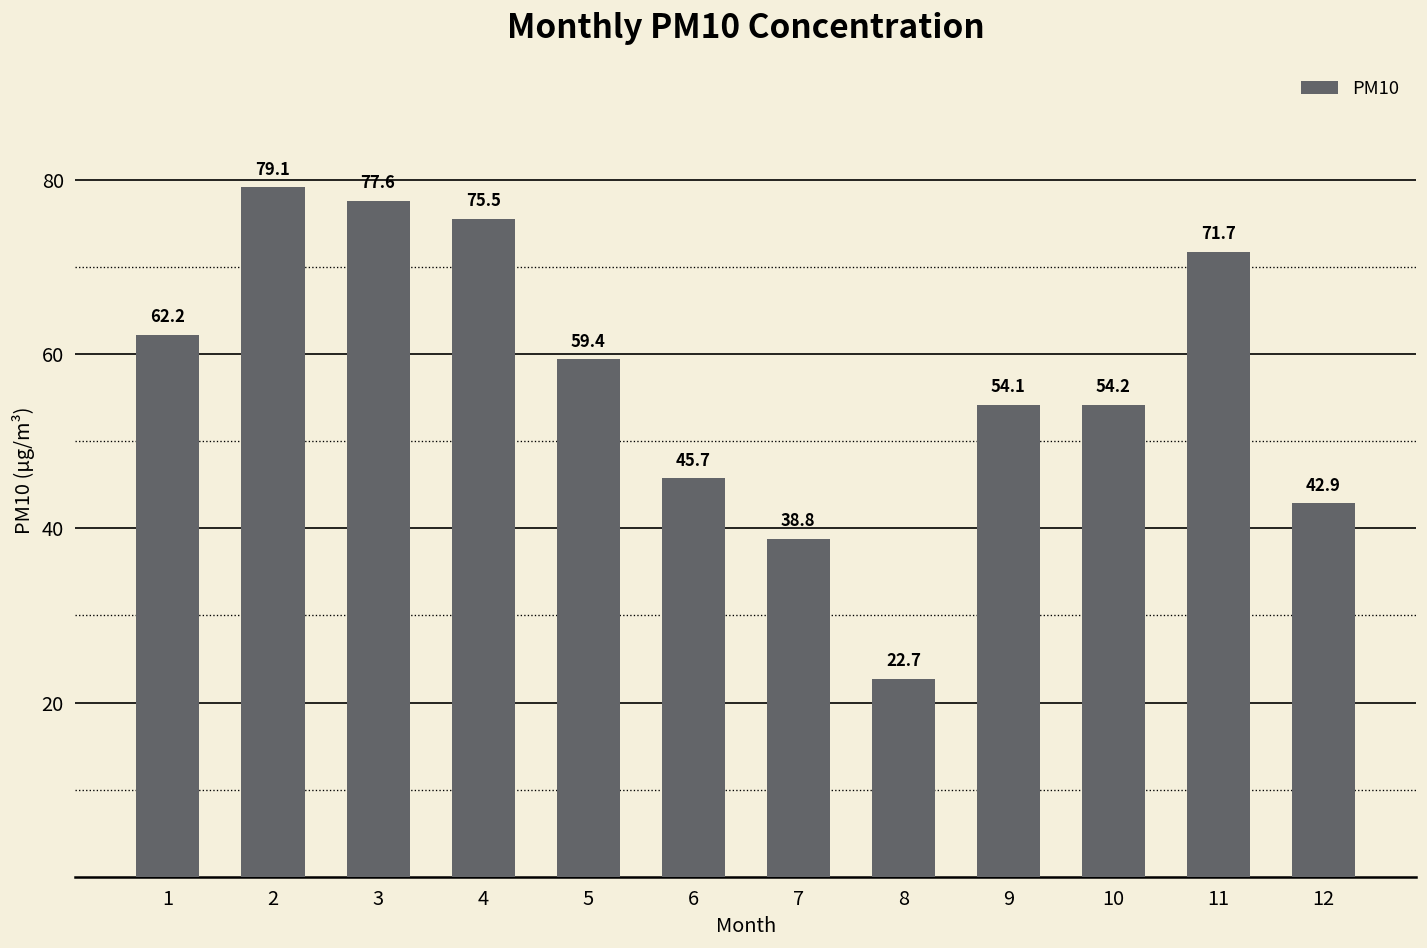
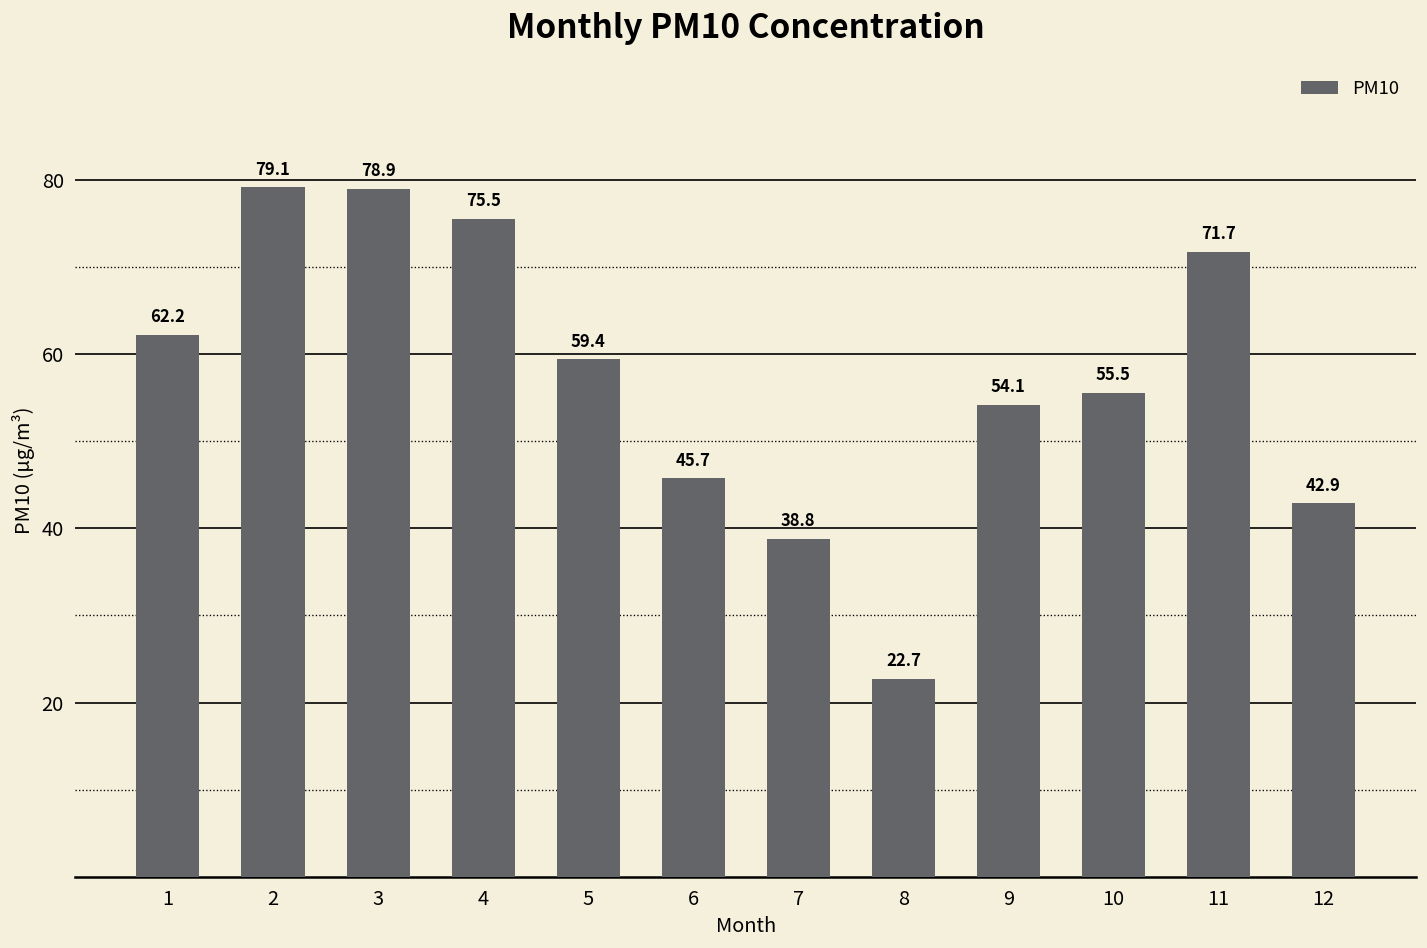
  {
    "1": 62.2,
    "2": 79.1,
-   "3": 77.6,
+   "3": 78.9,
    "4": 75.5,
    "5": 59.4,
    "6": 45.7,
    "7": 38.8,
    "8": 22.7,
    "9": 54.1,
-   "10": 54.2,
+   "10": 55.5,
    "11": 71.7,
    "12": 42.9
  }
